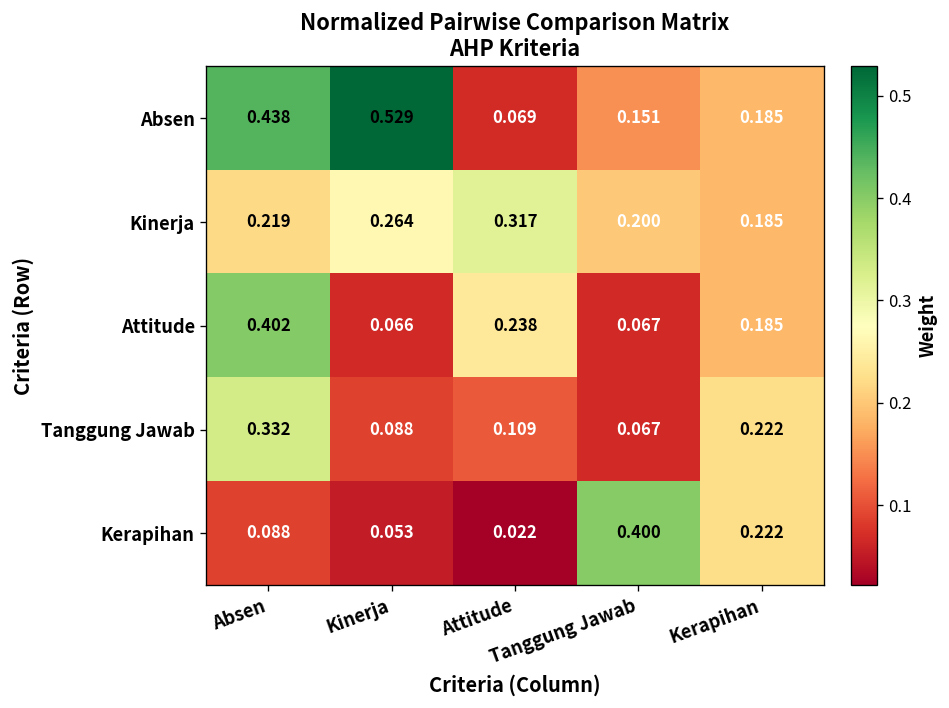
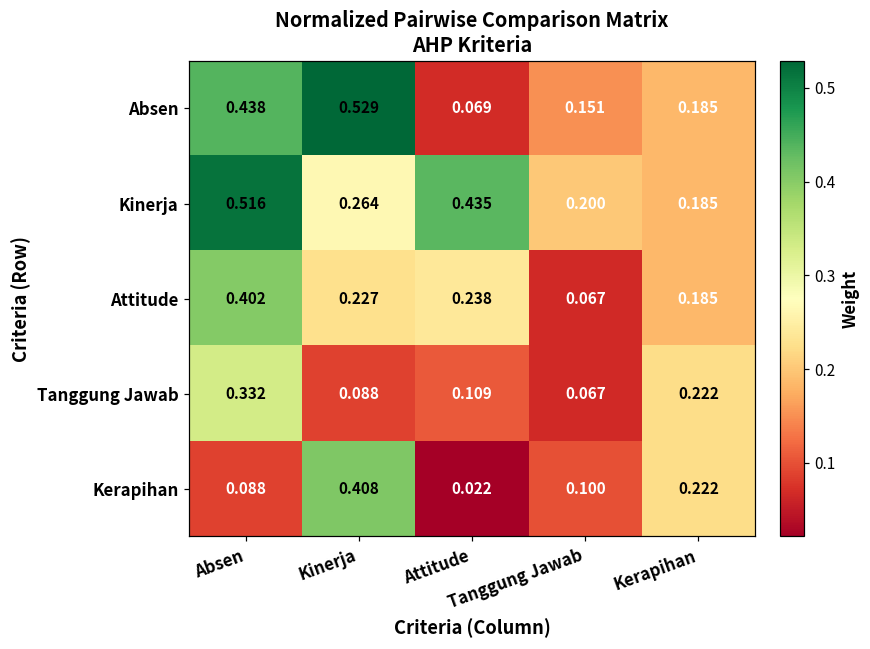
  {
    "Absen": {
      "Absen": 0.438,
      "Kinerja": 0.529,
      "Attitude": 0.069,
      "Tanggung Jawab": 0.151,
      "Kerapihan": 0.185
    },
    "Kinerja": {
-     "Absen": 0.219,
+     "Absen": 0.516,
      "Kinerja": 0.264,
-     "Attitude": 0.317,
+     "Attitude": 0.435,
      "Tanggung Jawab": 0.200,
      "Kerapihan": 0.185
    },
    "Attitude": {
      "Absen": 0.402,
-     "Kinerja": 0.066,
+     "Kinerja": 0.227,
      "Attitude": 0.238,
      "Tanggung Jawab": 0.067,
      "Kerapihan": 0.185
    },
    "Tanggung Jawab": {
      "Absen": 0.332,
      "Kinerja": 0.088,
      "Attitude": 0.109,
      "Tanggung Jawab": 0.067,
      "Kerapihan": 0.222
    },
    "Kerapihan": {
      "Absen": 0.088,
-     "Kinerja": 0.053,
+     "Kinerja": 0.408,
      "Attitude": 0.022,
-     "Tanggung Jawab": 0.400,
+     "Tanggung Jawab": 0.100,
      "Kerapihan": 0.222
    }
  }
